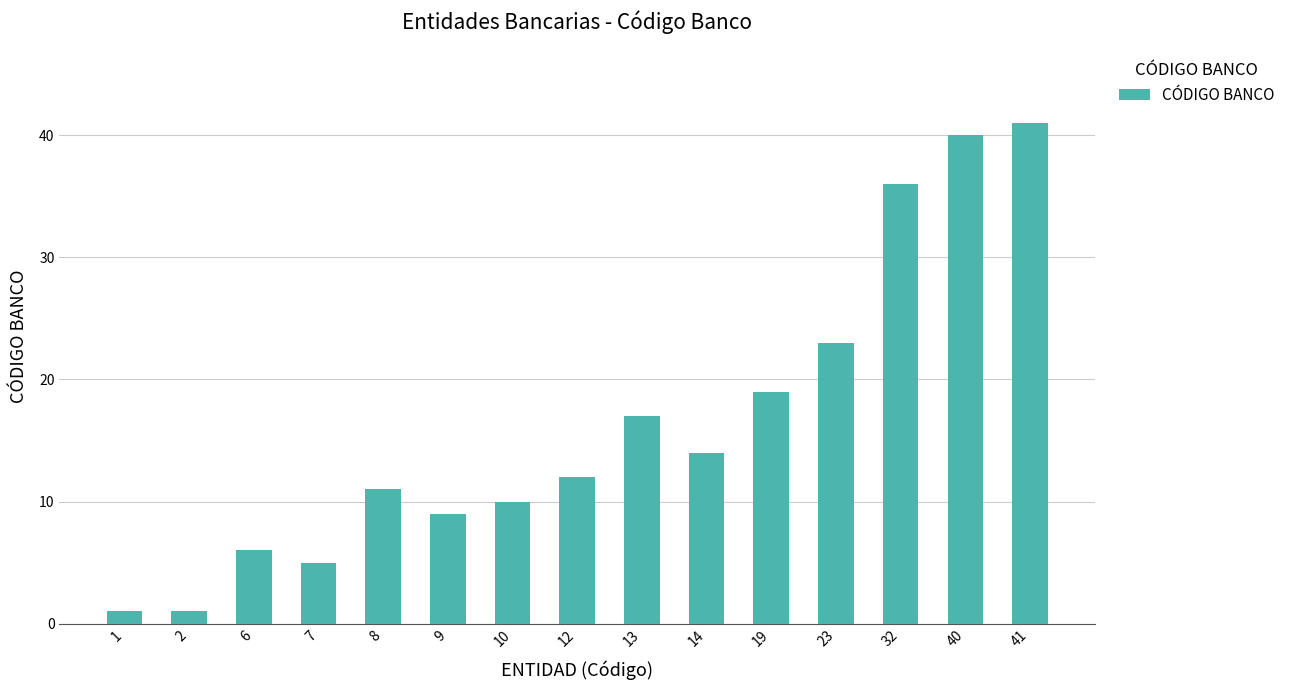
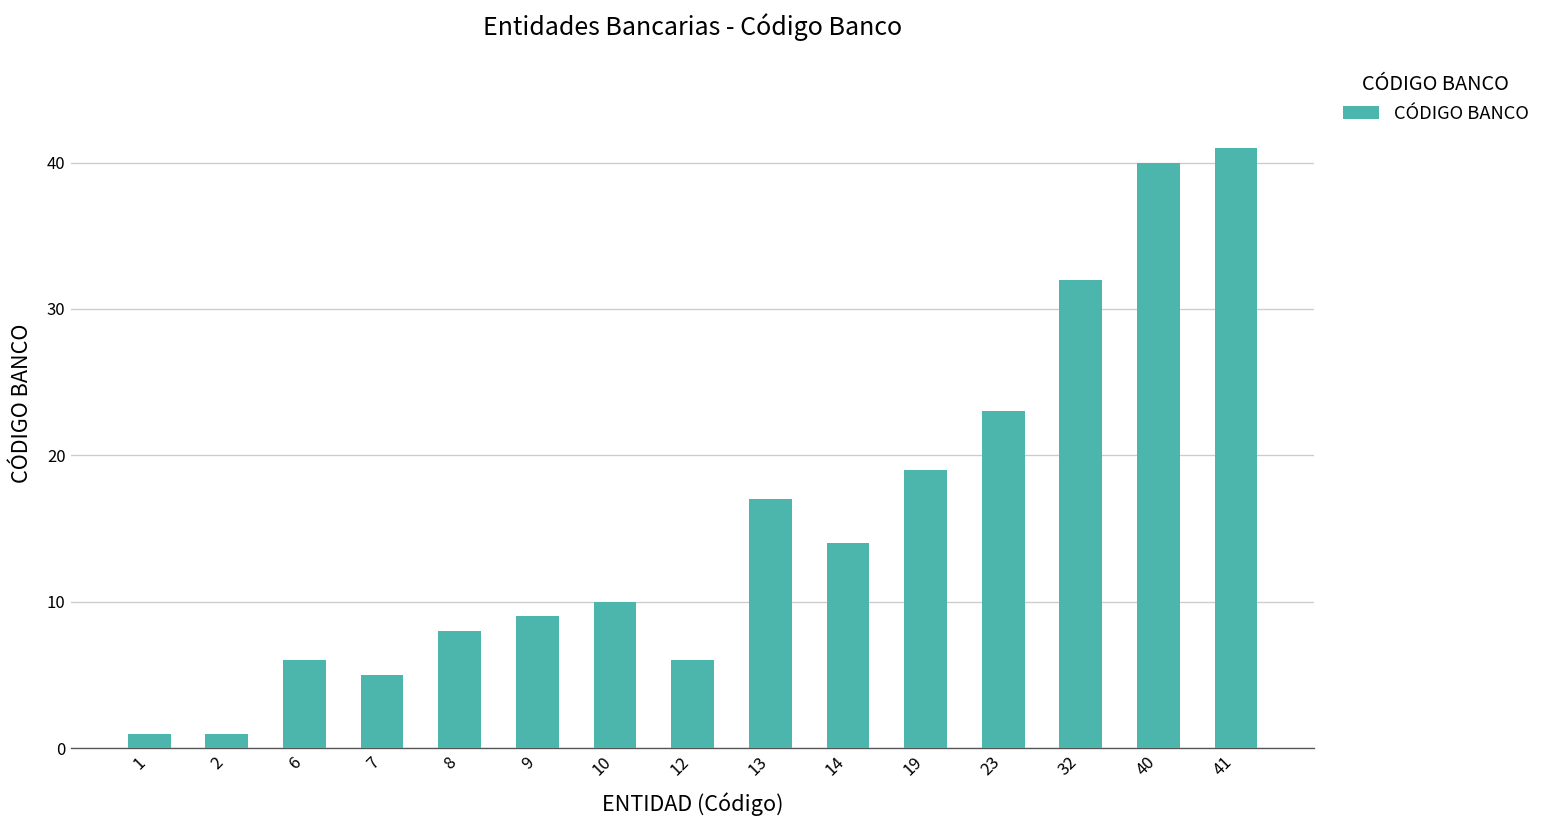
  {
    "1": 1,
    "2": 1,
    "6": 6,
    "7": 5,
-   "8": 11,
+   "8": 8,
    "9": 9,
    "10": 10,
-   "12": 12,
+   "12": 6,
    "13": 17,
    "14": 14,
    "19": 19,
    "23": 23,
-   "32": 36,
+   "32": 32,
    "40": 40,
    "41": 41
  }
